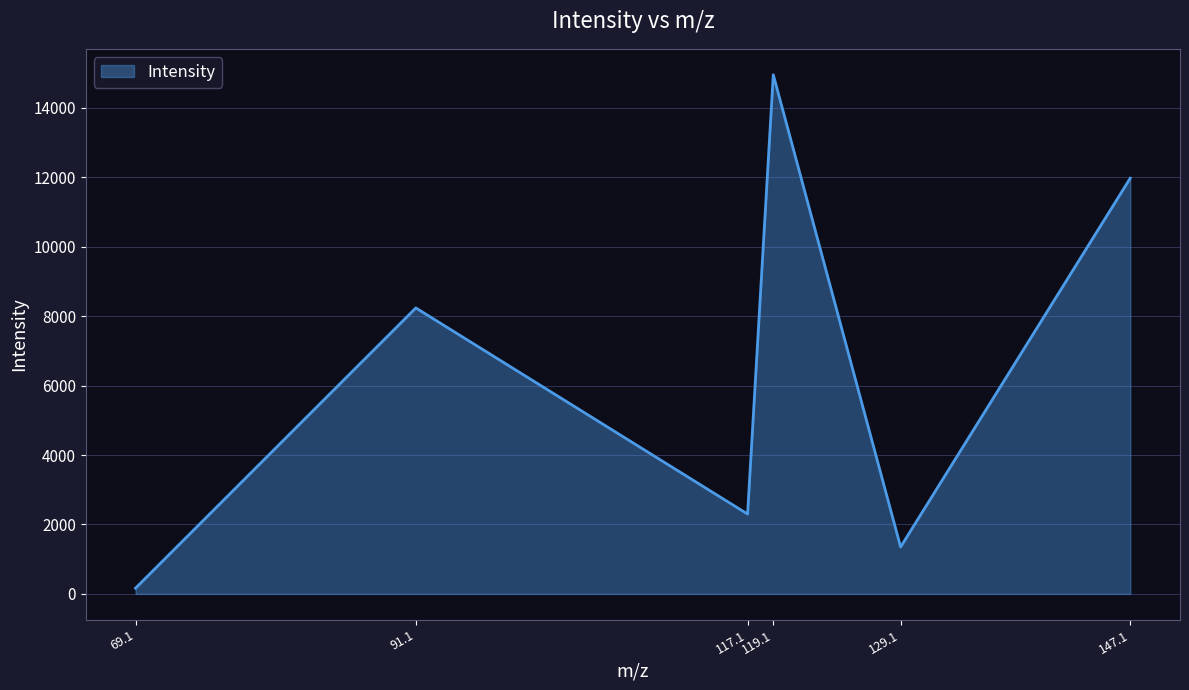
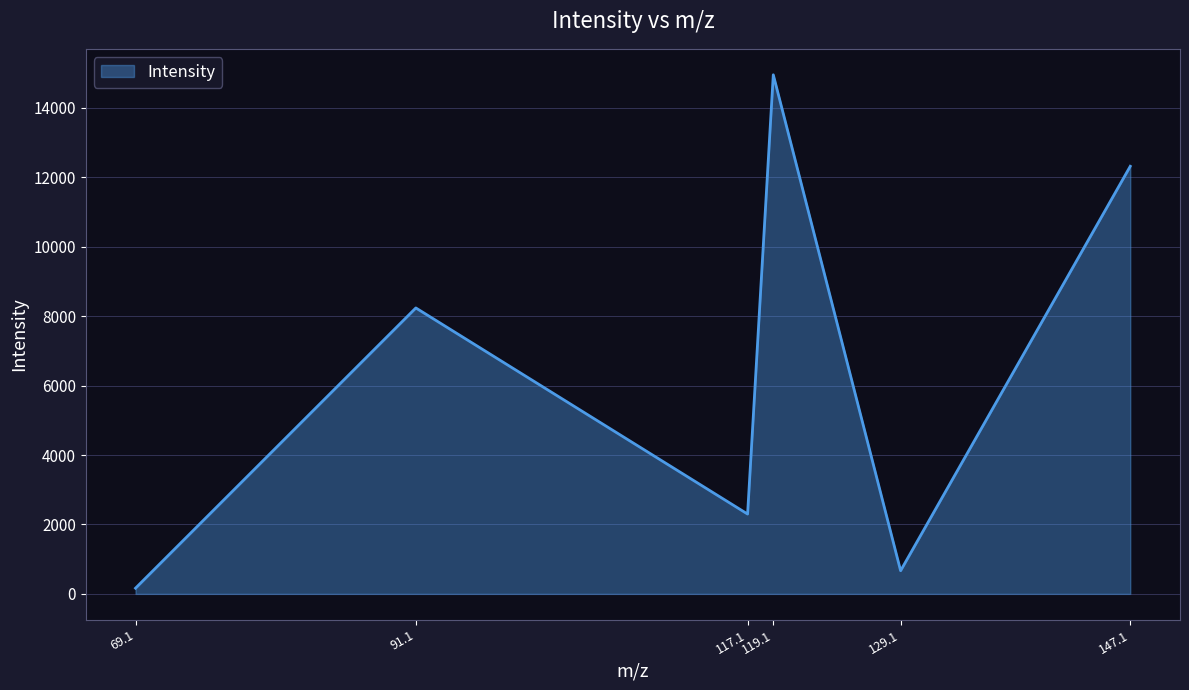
  {
    "69.1": 200,
    "91.1": 8200,
    "117.1": 2300,
    "119.1": 15000,
-   "129.1": 1400,
-   "147.1": 12000
+   "129.1": 700,
+   "147.1": 12300
  }
